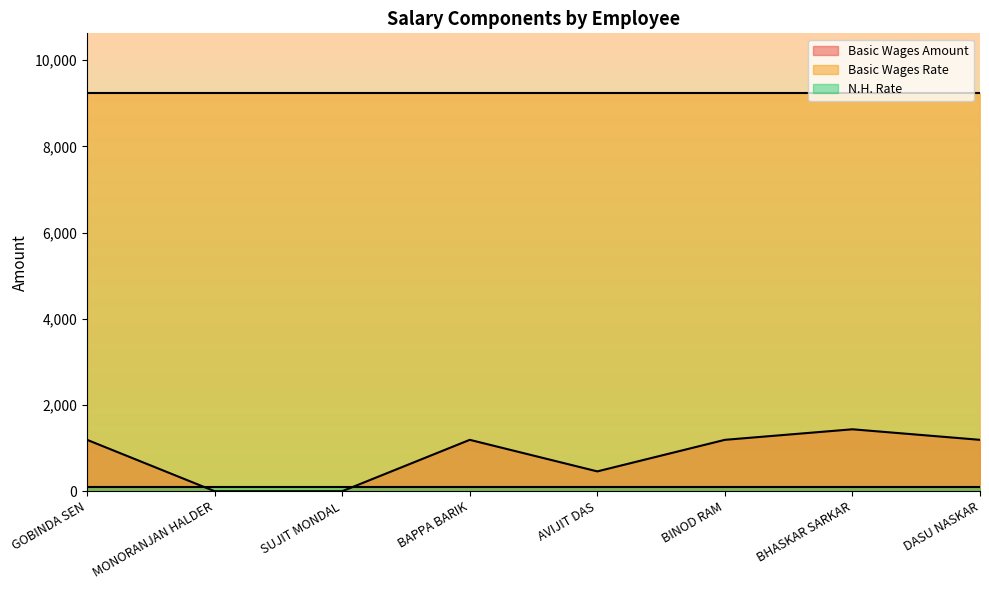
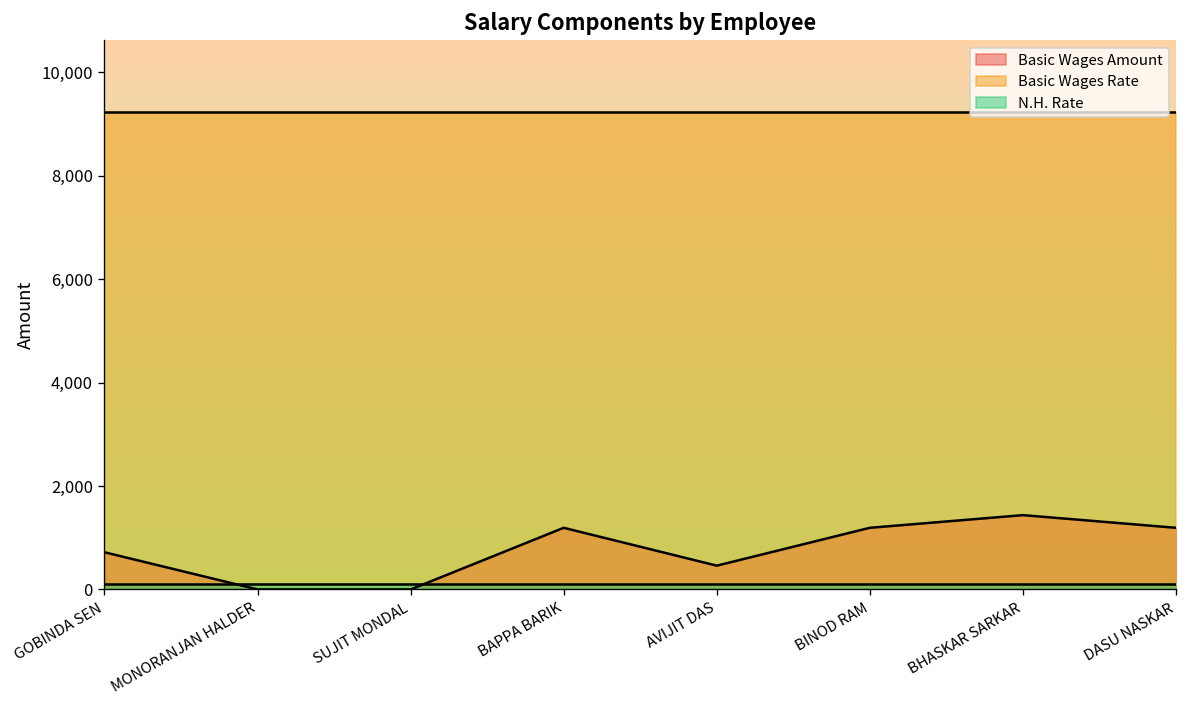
  {
    "Basic Wages Amount": {
-     "GOBINDA SEN": "1,200",
+     "GOBINDA SEN": "700",
      "MONORANJAN HALDER": "0",
      "SUJIT MONDAL": "0",
      "BAPPA BARIK": "1,200",
      "AVIJIT DAS": "500",
      "BINOD RAM": "1,200",
      "BHASKAR SARKAR": "1,400",
      "DASU NASKAR": "1,200"
    },
    "Basic Wages Rate": {
      "GOBINDA SEN": "9,200",
      "MONORANJAN HALDER": "9,200",
      "SUJIT MONDAL": "9,200",
      "BAPPA BARIK": "9,200",
      "AVIJIT DAS": "9,200",
      "BINOD RAM": "9,200",
      "DASU NASKAR": "9,200"
    },
    "N.H. Rate": {
      "GOBINDA SEN": "100",
      "MONORANJAN HALDER": "100",
      "SUJIT MONDAL": "100",
      "BAPPA BARIK": "100",
      "AVIJIT DAS": "100",
      "BINOD RAM": "100",
      "BHASKAR SARKAR": "100",
      "DASU NASKAR": "100"
    }
  }
